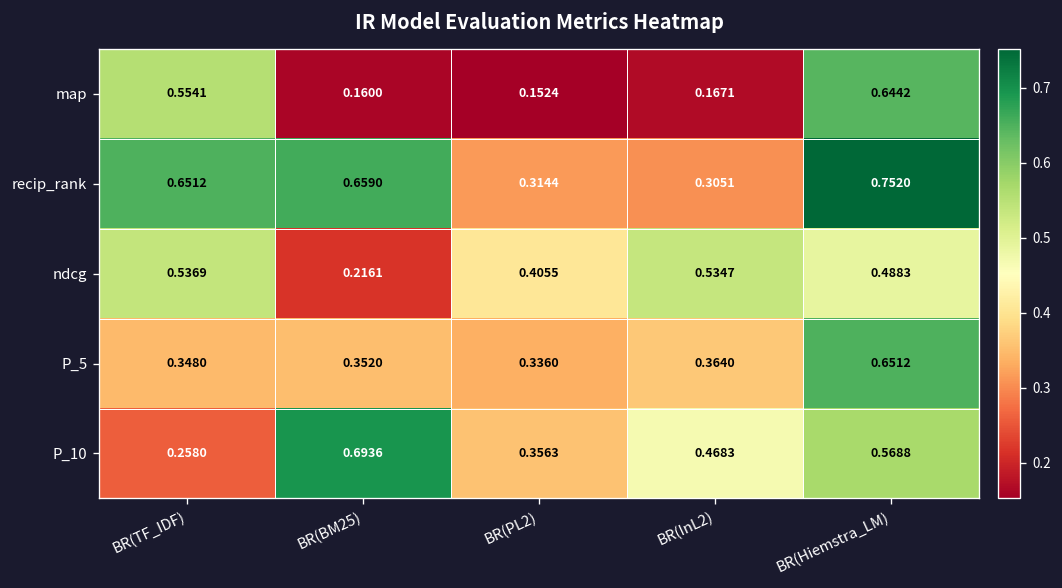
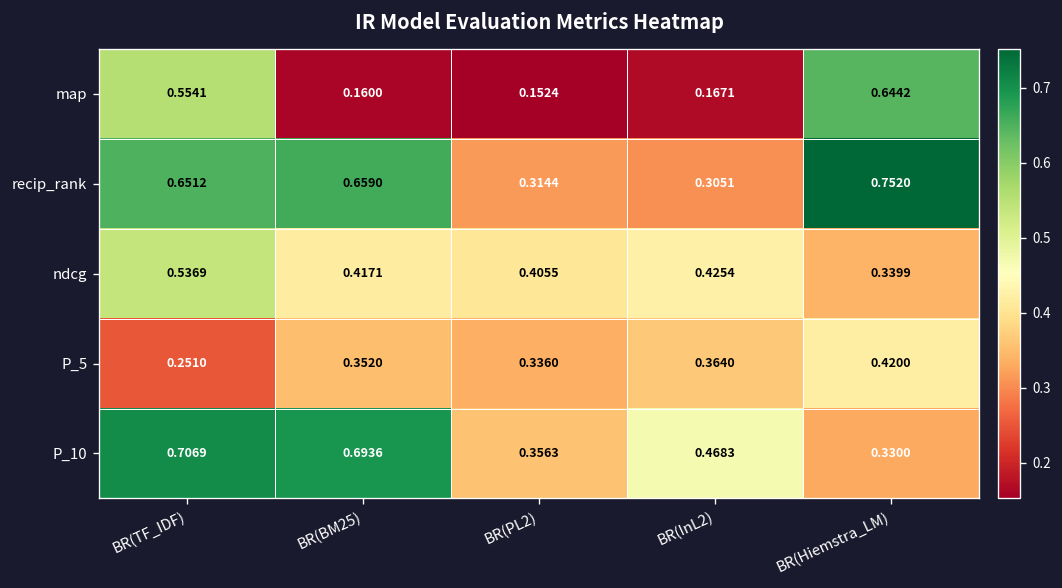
  {
    "map": {
      "BR(TF_IDF)": 0.5541,
      "BR(BM25)": 0.1600,
      "BR(PL2)": 0.1524,
      "BR(InL2)": 0.1671,
      "BR(Hiemstra_LM)": 0.6442
    },
    "recip_rank": {
      "BR(TF_IDF)": 0.6512,
      "BR(BM25)": 0.6590,
      "BR(PL2)": 0.3144,
      "BR(InL2)": 0.3051,
      "BR(Hiemstra_LM)": 0.7520
    },
    "ndcg": {
      "BR(TF_IDF)": 0.5369,
-     "BR(BM25)": 0.2161,
+     "BR(BM25)": 0.4171,
      "BR(PL2)": 0.4055,
-     "BR(InL2)": 0.5347,
-     "BR(Hiemstra_LM)": 0.4883
+     "BR(InL2)": 0.4254,
+     "BR(Hiemstra_LM)": 0.3399
    },
    "P_5": {
-     "BR(TF_IDF)": 0.3480,
+     "BR(TF_IDF)": 0.2510,
      "BR(BM25)": 0.3520,
      "BR(PL2)": 0.3360,
      "BR(InL2)": 0.3640,
-     "BR(Hiemstra_LM)": 0.6512
+     "BR(Hiemstra_LM)": 0.4200
    },
    "P_10": {
-     "BR(TF_IDF)": 0.2580,
+     "BR(TF_IDF)": 0.7069,
      "BR(BM25)": 0.6936,
      "BR(PL2)": 0.3563,
      "BR(InL2)": 0.4683,
-     "BR(Hiemstra_LM)": 0.5688
+     "BR(Hiemstra_LM)": 0.3300
    }
  }
